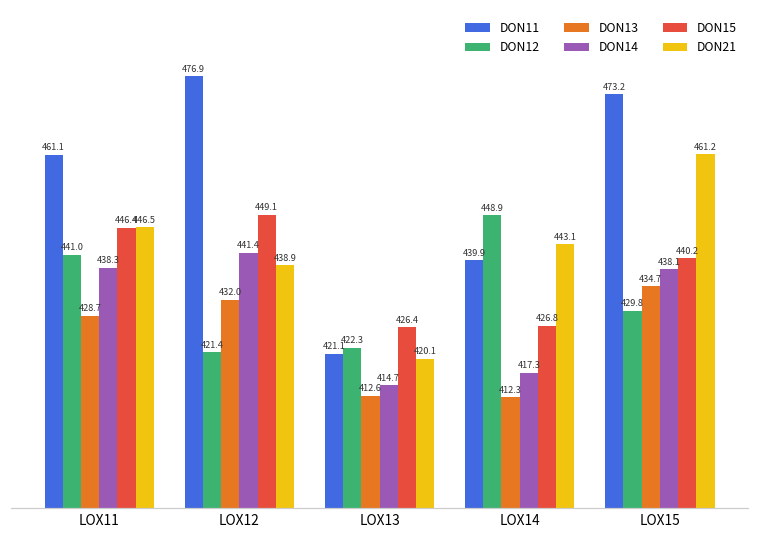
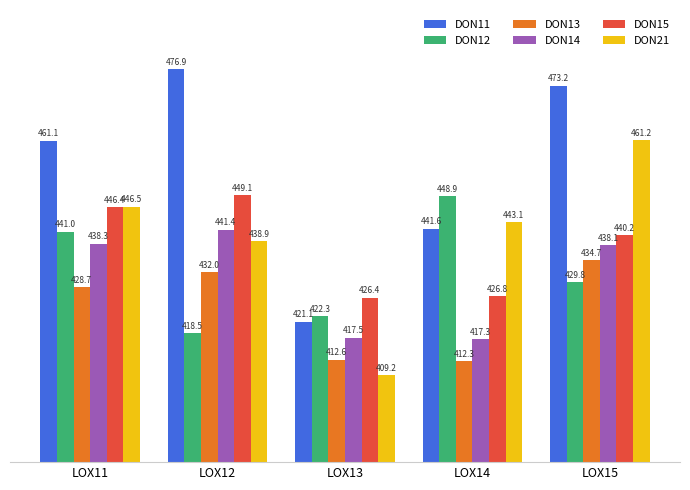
  {
    "DON11": {
      "LOX11": 461.1,
      "LOX12": 476.9,
      "LOX13": 421.1,
-     "LOX14": 439.9,
+     "LOX14": 441.6,
      "LOX15": 473.2
    },
    "DON12": {
      "LOX11": 441.0,
-     "LOX12": 421.4,
+     "LOX12": 418.5,
      "LOX13": 422.3,
      "LOX14": 448.9,
      "LOX15": 429.8
    },
    "DON14": {
      "LOX11": 438.3,
      "LOX12": 441.4,
-     "LOX13": 414.7,
+     "LOX13": 417.5,
      "LOX14": 417.3,
      "LOX15": 438.1
    },
    "DON21": {
      "LOX12": 438.9,
-     "LOX13": 420.1,
+     "LOX13": 409.2,
      "LOX14": 443.1,
      "LOX15": 461.2
    }
  }
